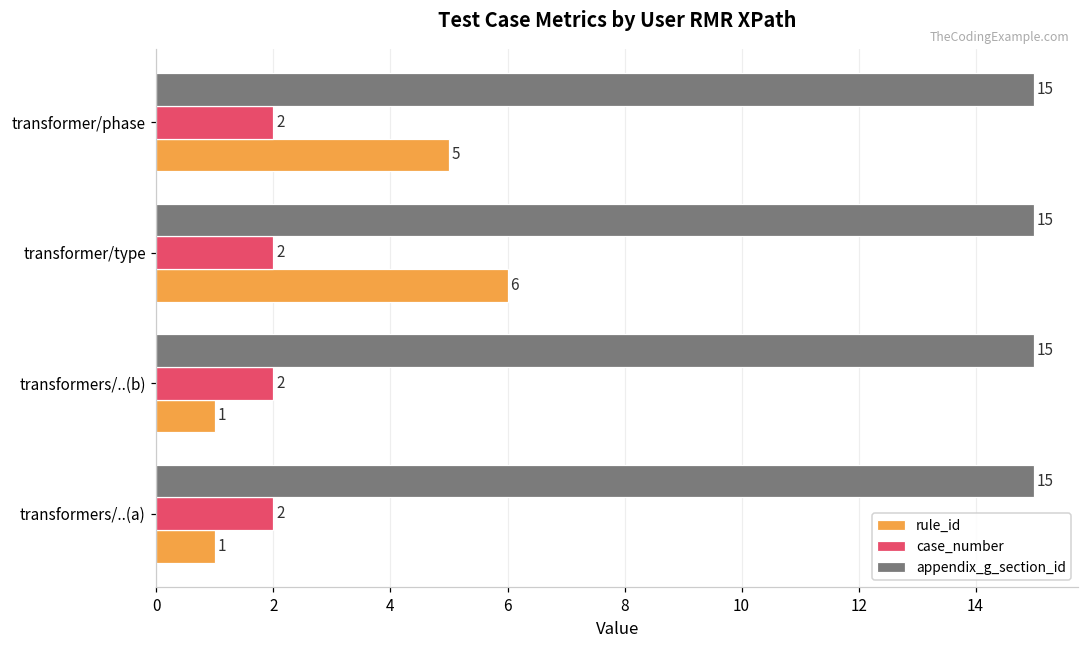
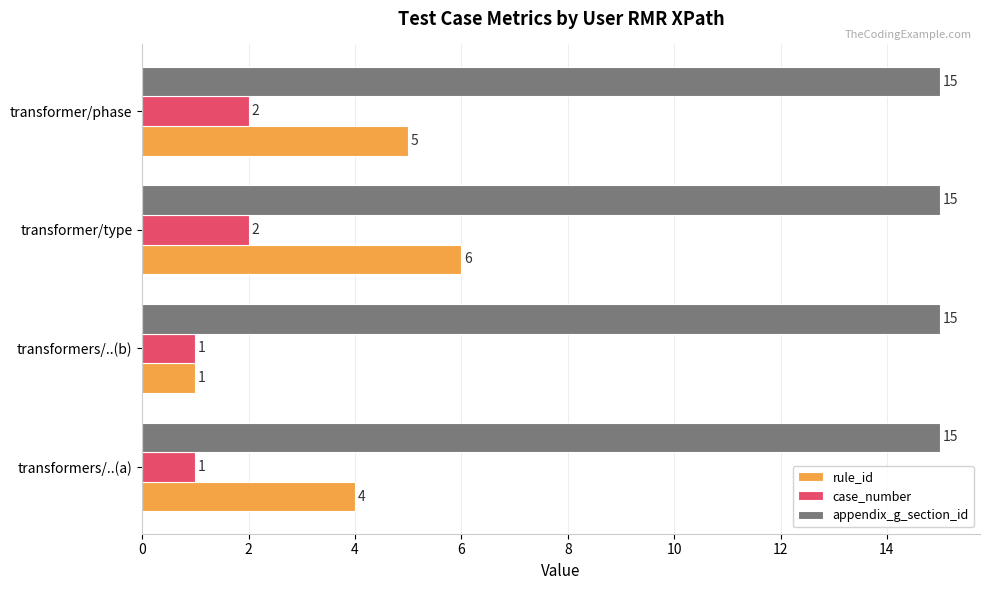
  {
    "rule_id": {
      "transformer/phase": 5,
      "transformer/type": 6,
      "transformers/..(b)": 1,
-     "transformers/..(a)": 1
+     "transformers/..(a)": 4
    },
    "case_number": {
      "transformer/phase": 2,
      "transformer/type": 2,
-     "transformers/..(b)": 2,
-     "transformers/..(a)": 2
+     "transformers/..(b)": 1,
+     "transformers/..(a)": 1
    },
    "appendix_g_section_id": {
      "transformer/phase": 15,
      "transformer/type": 15,
      "transformers/..(b)": 15,
      "transformers/..(a)": 15
    }
  }
